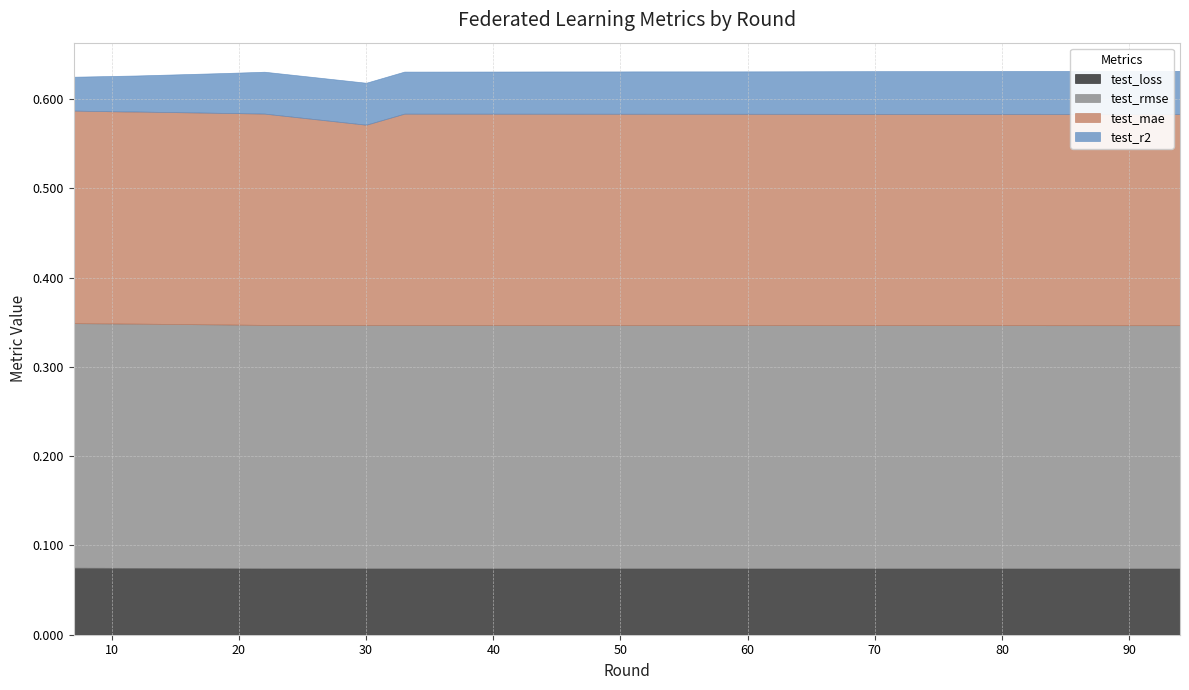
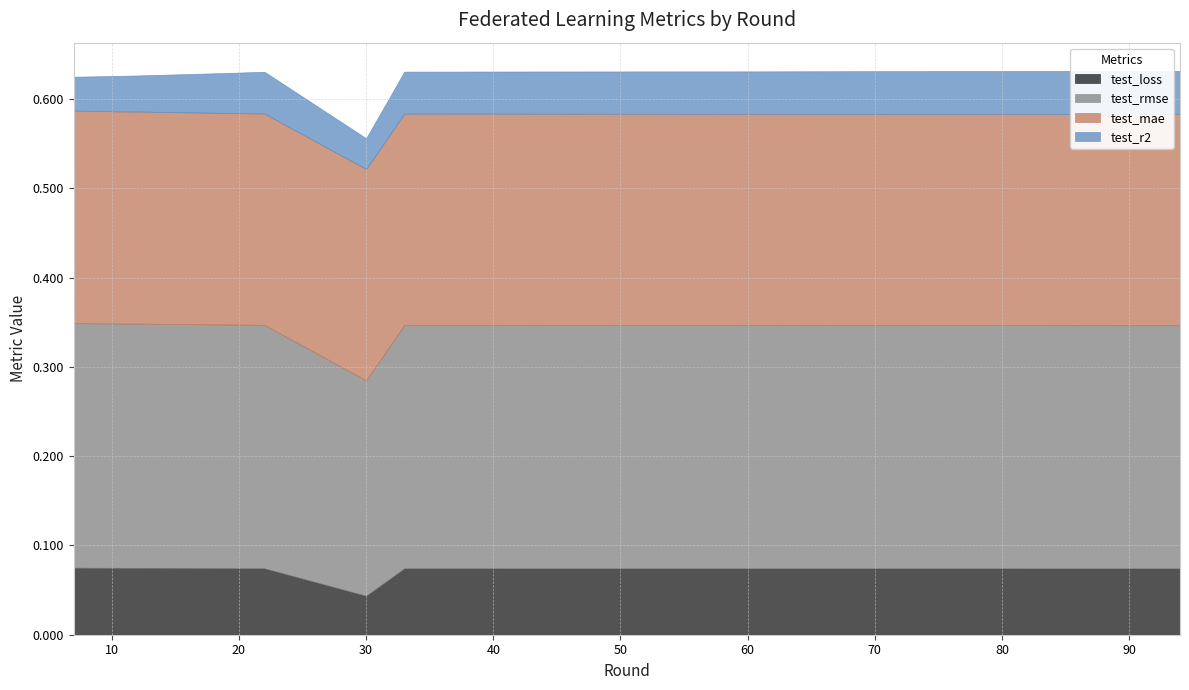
  {
    "test_loss": {
-     "30": 0.07,
+     "30": 0.04,
      "50": 0.07,
      "60": 0.07,
      "80": 0.07
    },
    "test_rmse": {
-     "30": 0.27,
+     "30": 0.24,
      "50": 0.27,
      "60": 0.27,
      "80": 0.27
    },
    "test_mae": {
-     "30": 0.22,
+     "30": 0.24,
      "50": 0.24,
      "60": 0.24,
      "80": 0.24
    },
    "test_r2": {
-     "30": 0.05,
+     "30": 0.03,
      "50": 0.05,
      "60": 0.05,
      "80": 0.05
    }
  }
